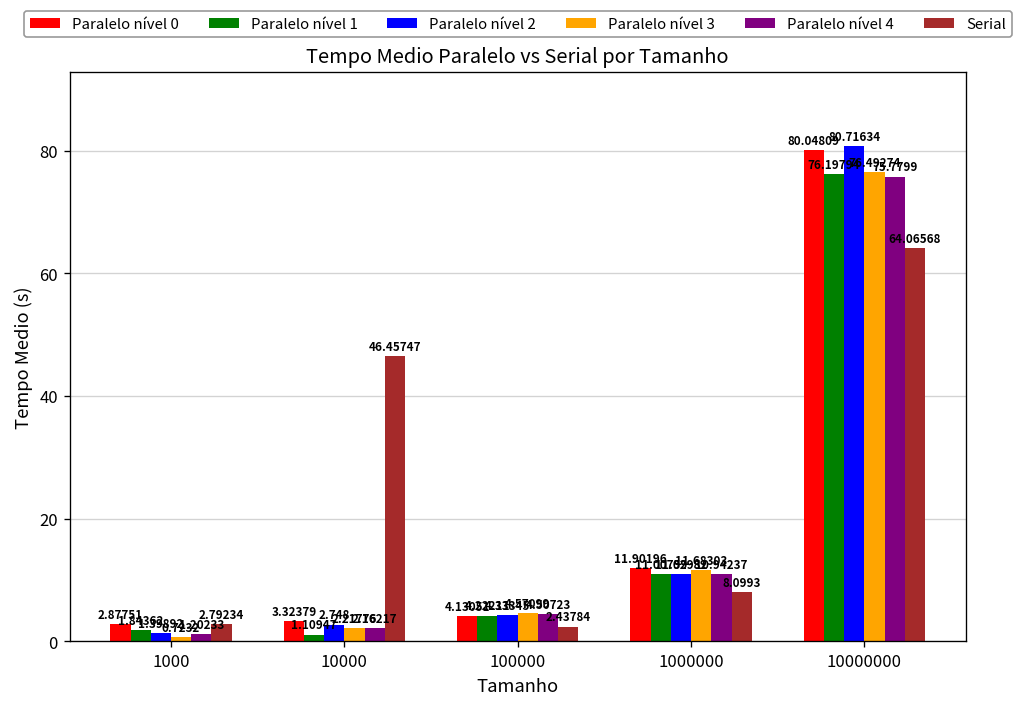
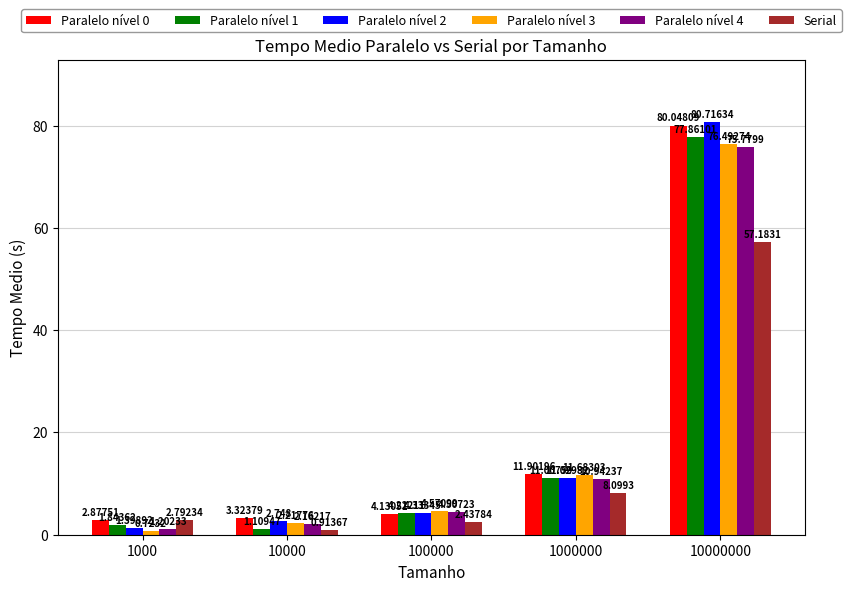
  {
    "Paralelo nível 0": {
      "10000": 3.32379,
      "10000000": 80.04809
    },
    "Paralelo nível 1": {
      "10000": 1.10947,
-     "10000000": 76.19794
+     "10000000": 77.86101
    },
    "Paralelo nível 2": {
      "10000000": 80.71634
    },
    "Serial": {
      "1000": 2.79234,
-     "10000": 46.45747,
+     "10000": 0.91367,
      "100000": 2.43784,
      "1000000": 8.0993,
-     "10000000": 64.06568
+     "10000000": 57.1831
    }
  }
